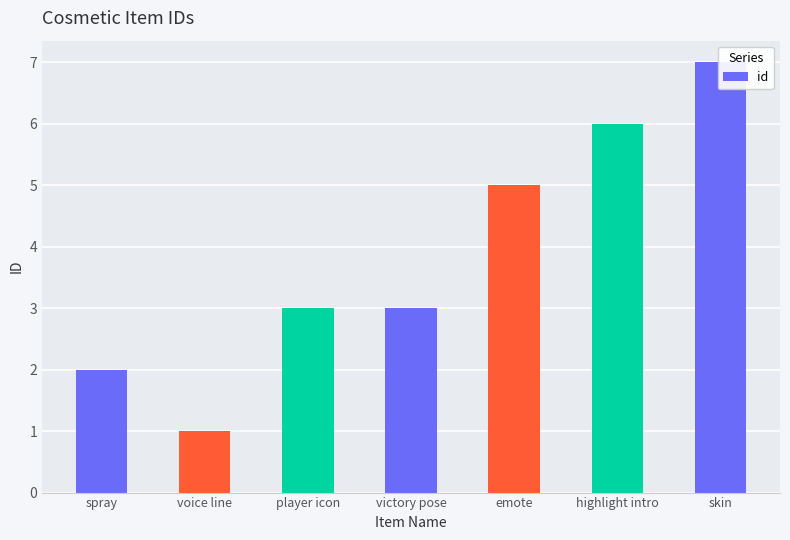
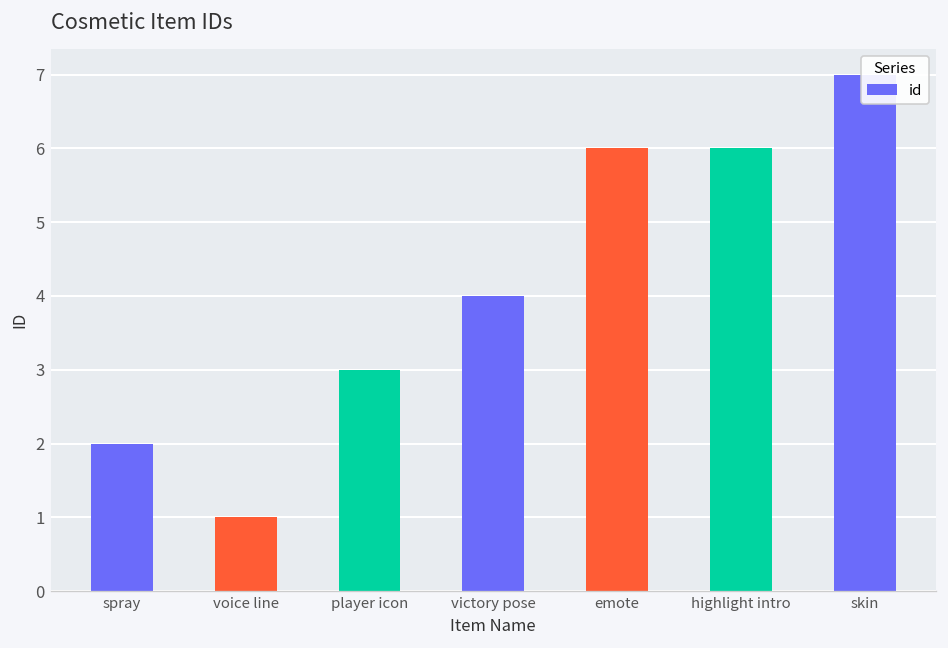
  {
    "spray": 2,
    "voice line": 1,
    "player icon": 3,
-   "victory pose": 3,
-   "emote": 5,
+   "victory pose": 4,
+   "emote": 6,
    "highlight intro": 6
  }
